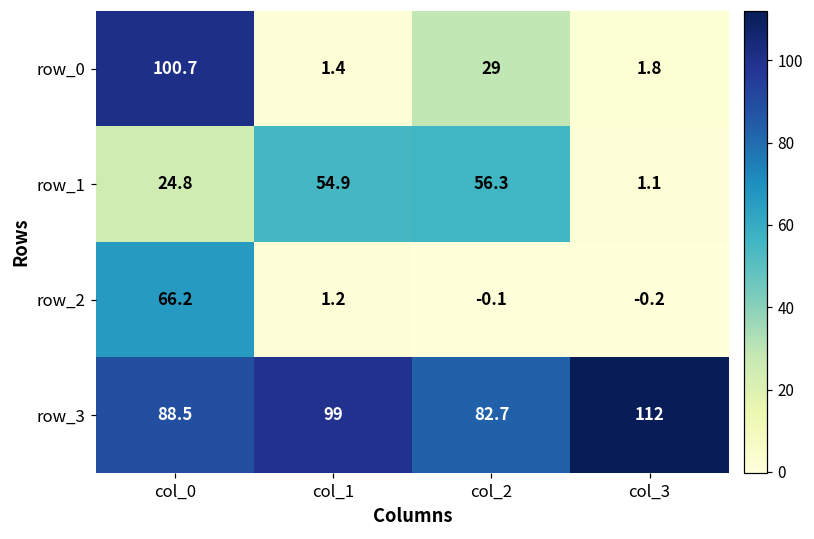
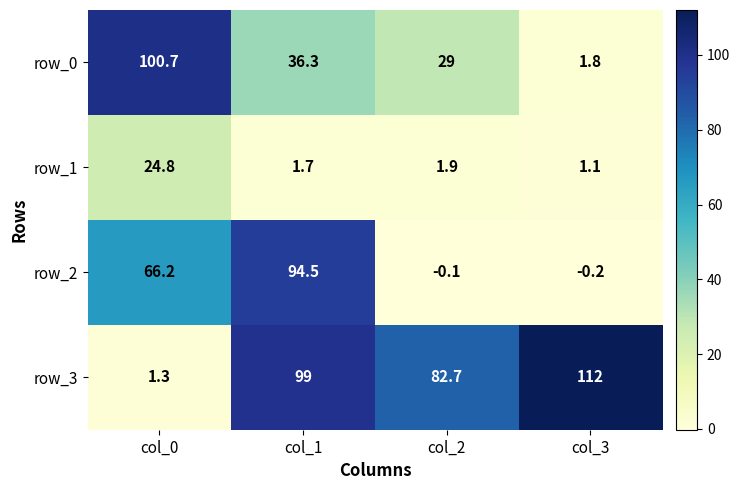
  {
    "row_0": {
      "col_0": 100.7,
-     "col_1": 1.4,
+     "col_1": 36.3,
      "col_2": 29,
      "col_3": 1.8
    },
    "row_1": {
      "col_0": 24.8,
-     "col_1": 54.9,
-     "col_2": 56.3,
+     "col_1": 1.7,
+     "col_2": 1.9,
      "col_3": 1.1
    },
    "row_2": {
      "col_0": 66.2,
-     "col_1": 1.2,
+     "col_1": 94.5,
      "col_2": -0.1,
      "col_3": -0.2
    },
    "row_3": {
-     "col_0": 88.5,
+     "col_0": 1.3,
      "col_1": 99,
      "col_2": 82.7,
      "col_3": 112
    }
  }
